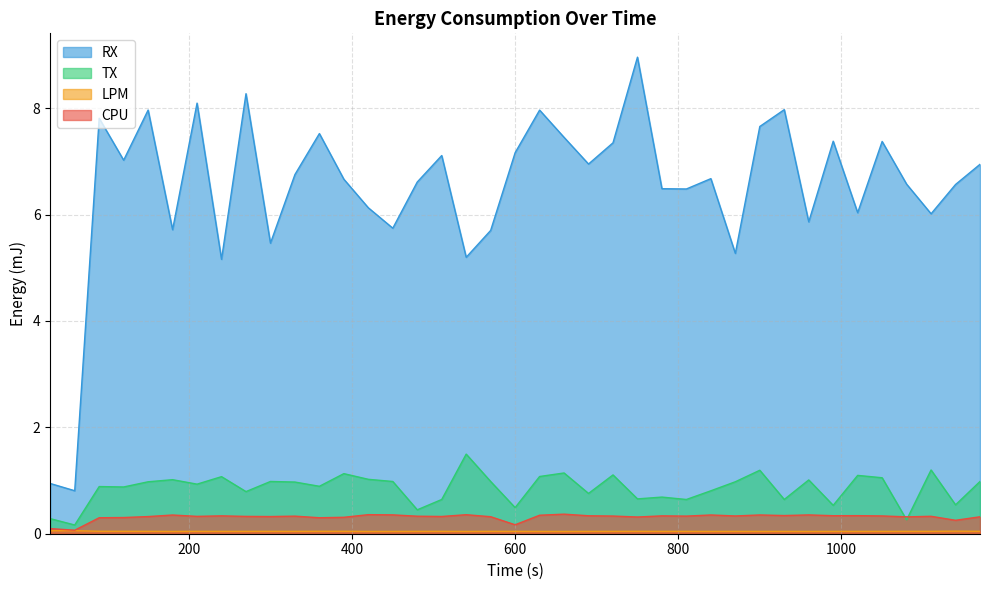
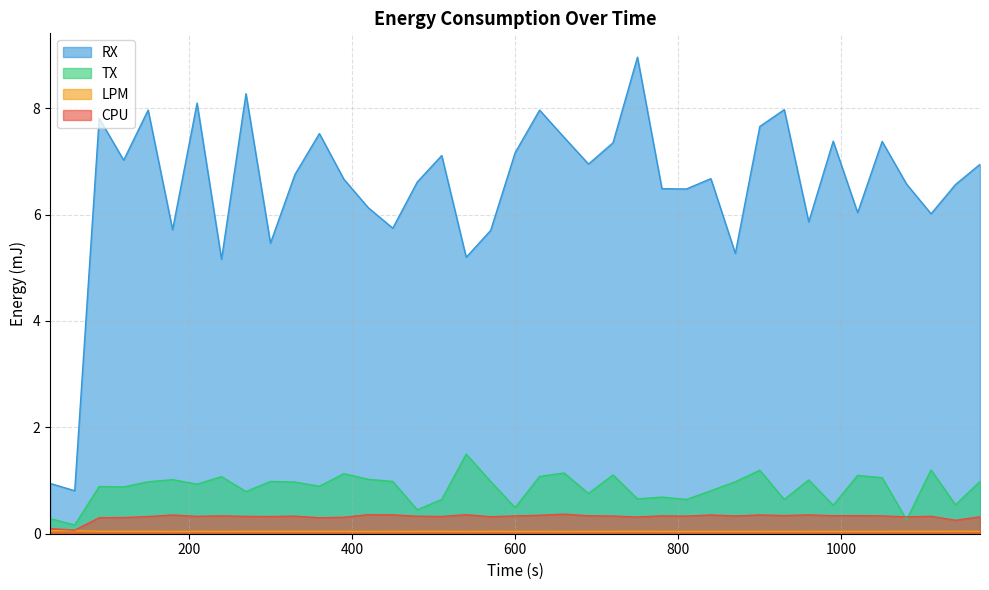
  {
    "RX": {
      "600": 7.2
    },
    "TX": {
      "600": 0.5
    },
    "LPM": {
      "600": 0.0
    },
    "CPU": {
-     "600": 0.2
+     "600": 0.3
    }
  }
